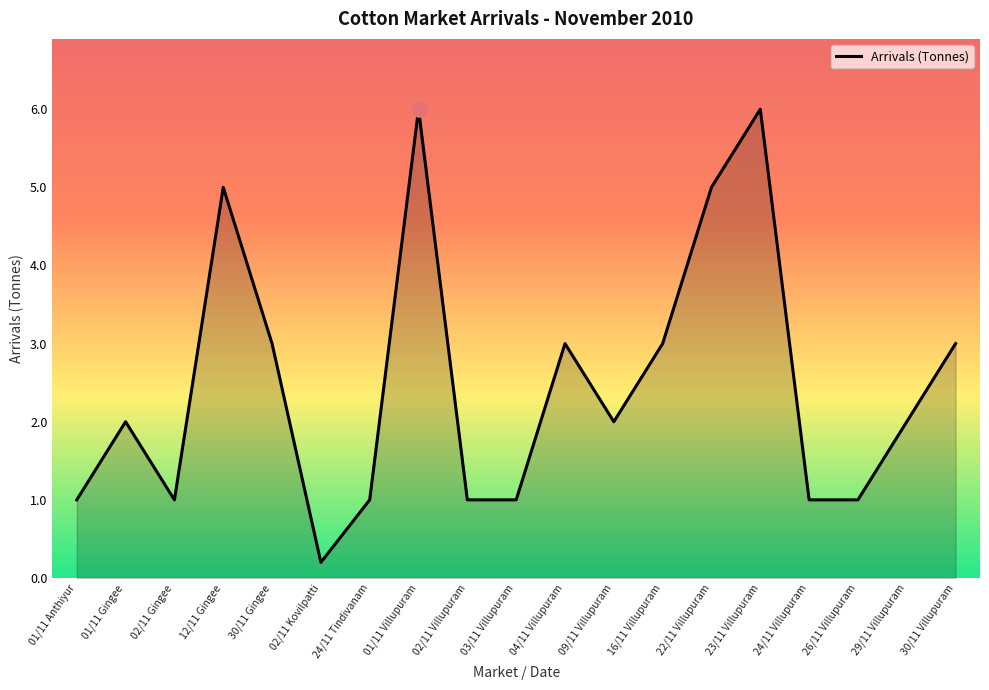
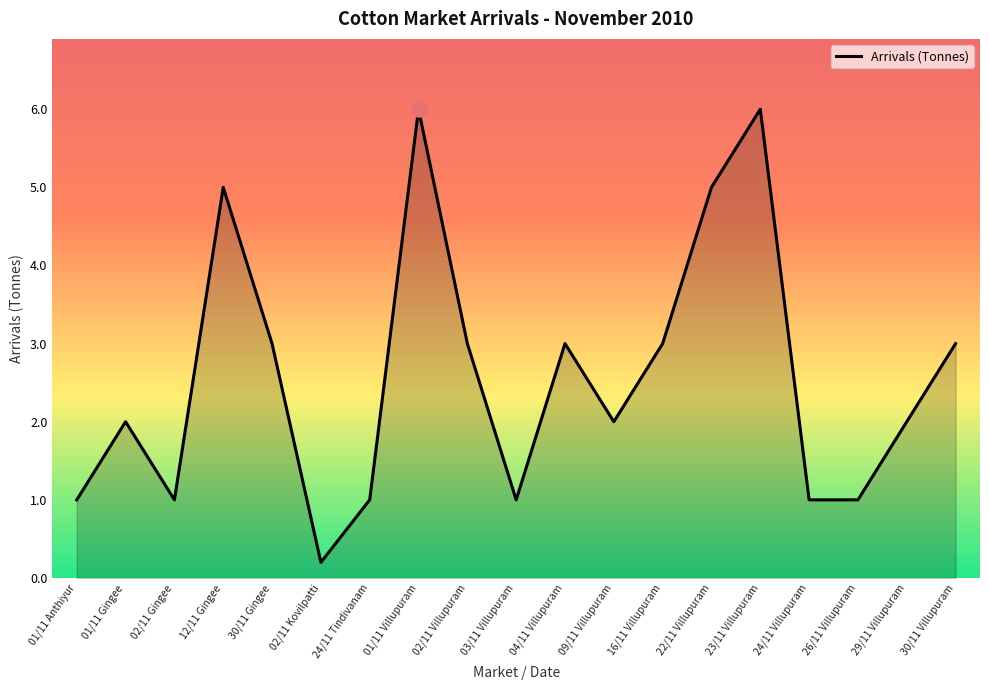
  {
    "Arrivals (Tonnes)": {
      "01/11 Anthiyur": 1,
      "01/11 Gingee": 2,
      "02/11 Gingee": 1,
      "12/11 Gingee": 5,
      "30/11 Gingee": 3,
      "02/11 Kovilpatti": 0.2,
      "24/11 Tindivanam": 1,
-     "02/11 Villupuram": 1,
+     "02/11 Villupuram": 3,
      "03/11 Villupuram": 1,
      "04/11 Villupuram": 3,
      "09/11 Villupuram": 2,
      "16/11 Villupuram": 3,
      "22/11 Villupuram": 5,
      "23/11 Villupuram": 6,
      "24/11 Villupuram": 1,
      "26/11 Villupuram": 1,
      "29/11 Villupuram": 2,
      "30/11 Villupuram": 3
    }
  }
